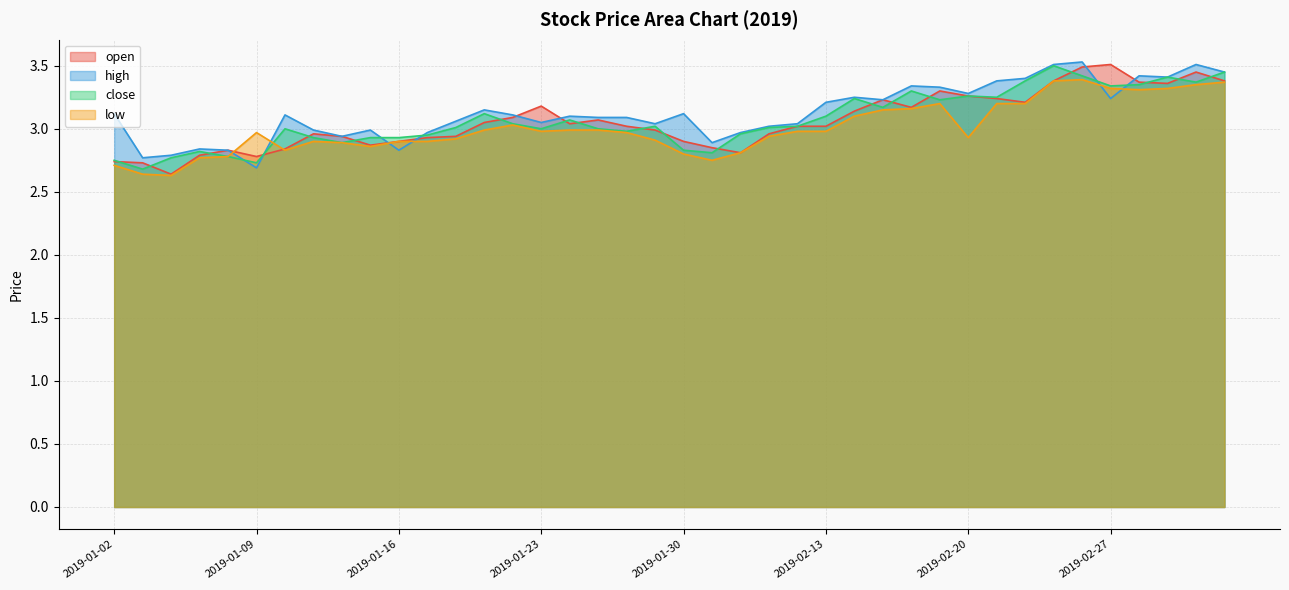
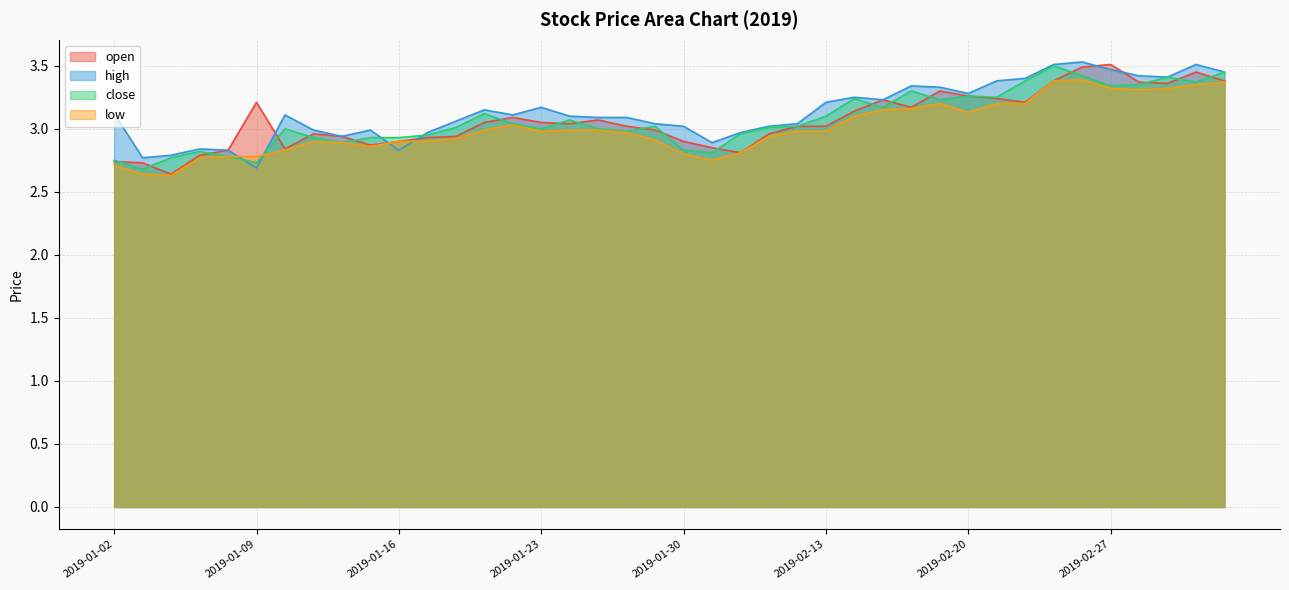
  {
    "open": {
-     "2019-01-09": 2.78,
-     "2019-01-23": 3.18,
+     "2019-01-09": 3.21,
+     "2019-01-23": 3.05,
      "2019-01-30": 2.90,
      "2019-02-13": 3.02,
      "2019-02-27": 3.51
    },
    "high": {
      "2019-01-09": 2.69,
      "2019-01-16": 2.83,
-     "2019-01-23": 3.05,
-     "2019-01-30": 3.12,
+     "2019-01-23": 3.17,
+     "2019-01-30": 3.02,
      "2019-02-13": 3.21,
-     "2019-02-27": 3.24
+     "2019-02-27": 3.47
    },
    "close": {
      "2019-01-09": 2.73,
      "2019-01-16": 2.93,
      "2019-01-30": 2.83,
      "2019-02-13": 3.10
    },
    "low": {
      "2019-01-02": 2.71,
-     "2019-01-09": 2.97,
+     "2019-01-09": 2.78,
      "2019-01-30": 2.80,
      "2019-02-13": 2.98,
-     "2019-02-20": 2.93
+     "2019-02-20": 3.13
    }
  }
